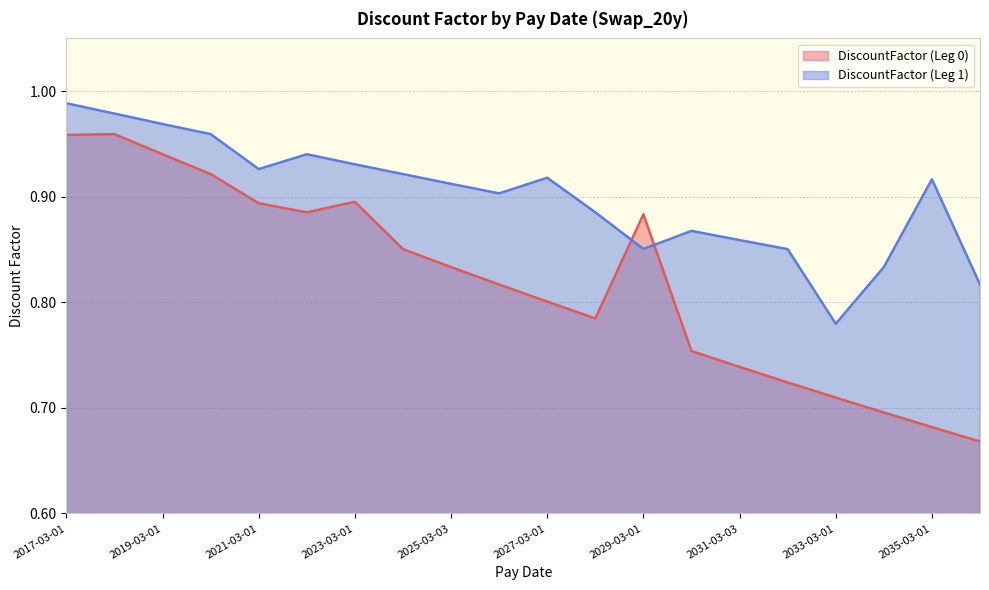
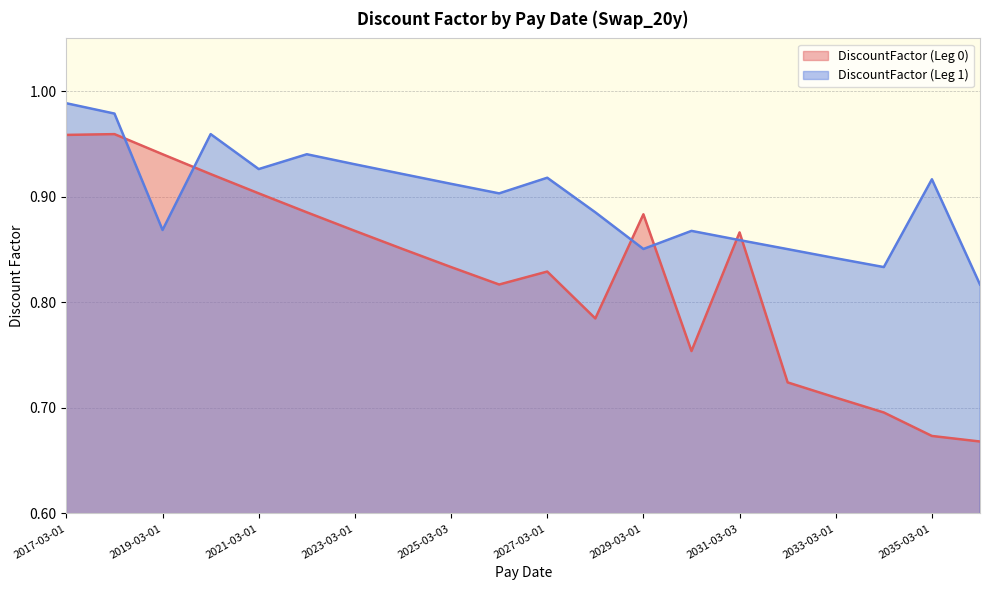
  {
    "DiscountFactor (Leg 0)": {
      "2017-03-01": 0.959,
      "2019-03-01": 0.940,
-     "2021-03-01": 0.894,
-     "2023-03-01": 0.895,
+     "2021-03-01": 0.903,
+     "2023-03-01": 0.868,
      "2025-03-03": 0.833,
-     "2027-03-01": 0.801,
+     "2027-03-01": 0.829,
      "2029-03-01": 0.883,
-     "2031-03-03": 0.739,
+     "2031-03-03": 0.866,
      "2033-03-01": 0.710,
-     "2035-03-01": 0.682
+     "2035-03-01": 0.673
    },
    "DiscountFactor (Leg 1)": {
      "2017-03-01": 0.989,
-     "2019-03-01": 0.969,
+     "2019-03-01": 0.869,
      "2021-03-01": 0.926,
      "2023-03-01": 0.931,
      "2025-03-03": 0.912,
      "2027-03-01": 0.918,
      "2029-03-01": 0.851,
      "2031-03-03": 0.859,
-     "2033-03-01": 0.780,
+     "2033-03-01": 0.842,
      "2035-03-01": 0.917
    }
  }
